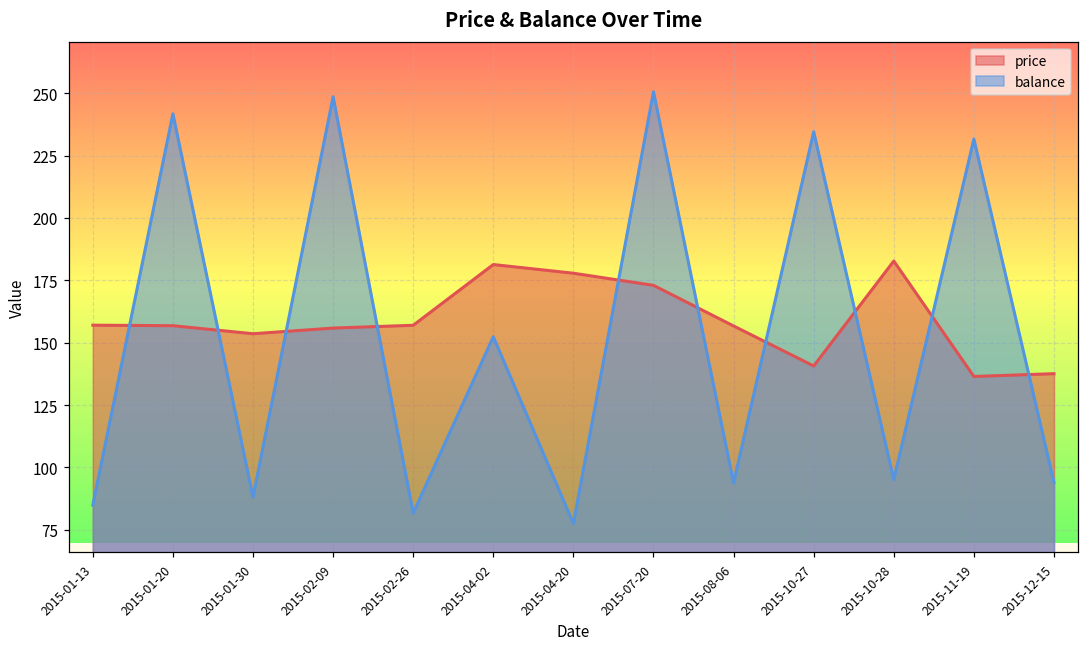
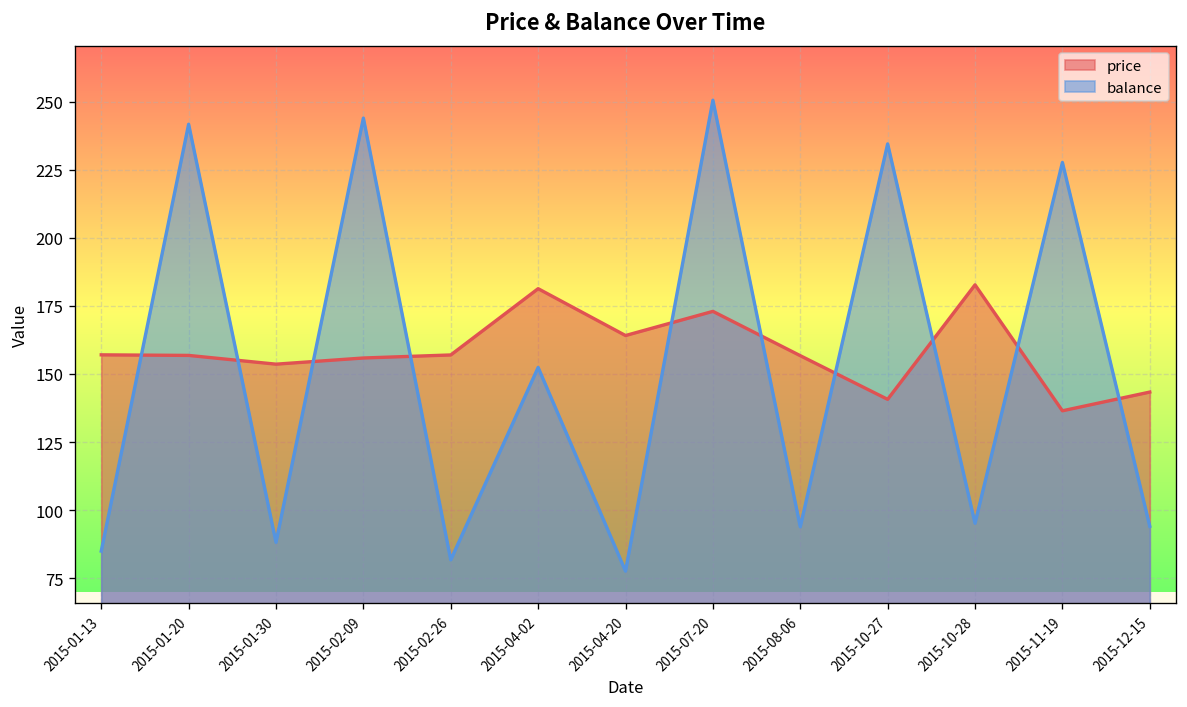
  {
    "price": {
      "2015-01-13": 157,
      "2015-01-20": 157,
      "2015-01-30": 154,
      "2015-02-09": 156,
      "2015-02-26": 157,
      "2015-04-02": 181,
-     "2015-04-20": 178,
+     "2015-04-20": 164,
      "2015-07-20": 173,
      "2015-08-06": 157,
      "2015-10-27": 141,
      "2015-10-28": 183,
      "2015-11-19": 136,
-     "2015-12-15": 138
+     "2015-12-15": 143
    },
    "balance": {
      "2015-01-13": 85,
      "2015-01-20": 242,
      "2015-01-30": 88,
-     "2015-02-09": 249,
+     "2015-02-09": 244,
      "2015-02-26": 82,
      "2015-04-02": 152,
      "2015-04-20": 78,
      "2015-07-20": 251,
      "2015-08-06": 94,
      "2015-10-27": 235,
      "2015-10-28": 95,
-     "2015-11-19": 232,
+     "2015-11-19": 228,
      "2015-12-15": 94
    }
  }
